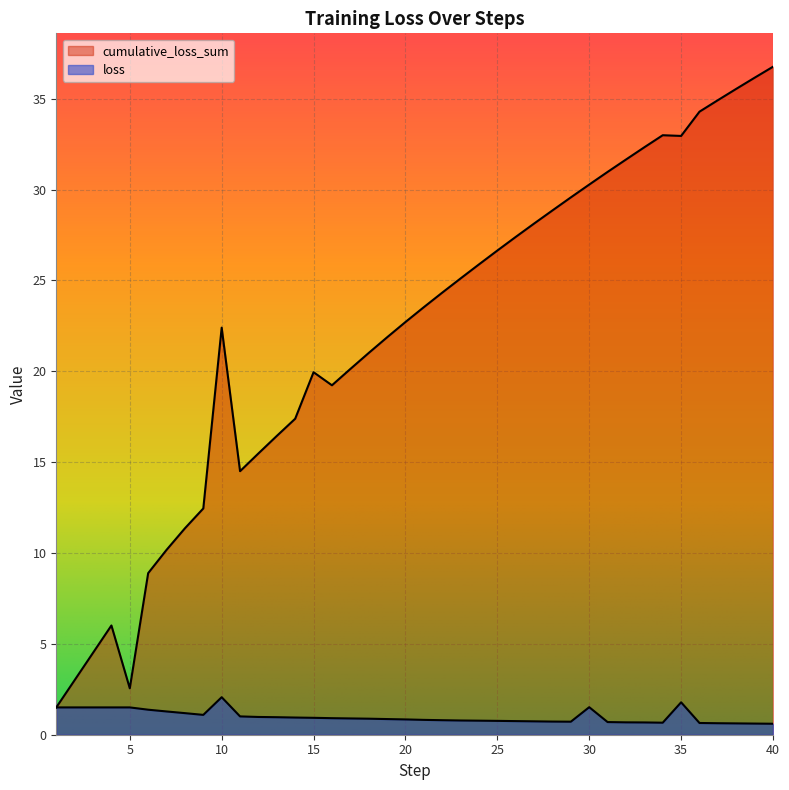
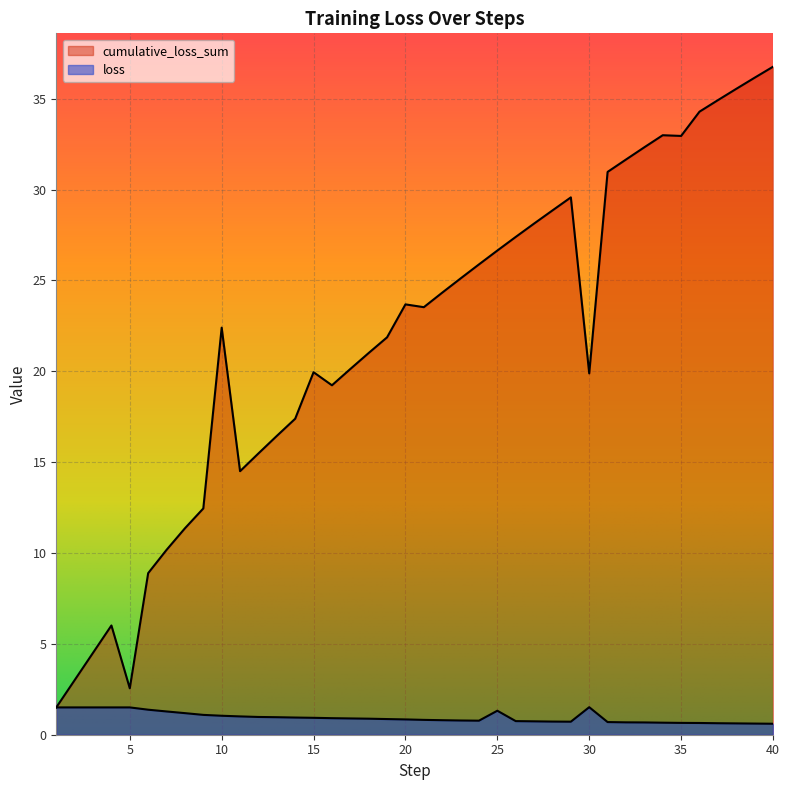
  {
    "cumulative_loss_sum": {
      "5": 2.6,
      "10": 22.4,
      "15": 19.9,
-     "20": 22.7,
+     "20": 23.7,
      "25": 26.6,
-     "30": 30.3,
+     "30": 19.9,
      "35": 33.0,
      "40": 36.8
    },
    "loss": {
      "5": 1.5,
-     "10": 2.1,
+     "10": 1.0,
      "15": 0.9,
      "20": 0.8,
-     "25": 0.8,
+     "25": 1.3,
      "30": 1.5,
-     "35": 1.8,
+     "35": 0.7,
      "40": 0.6
    }
  }
